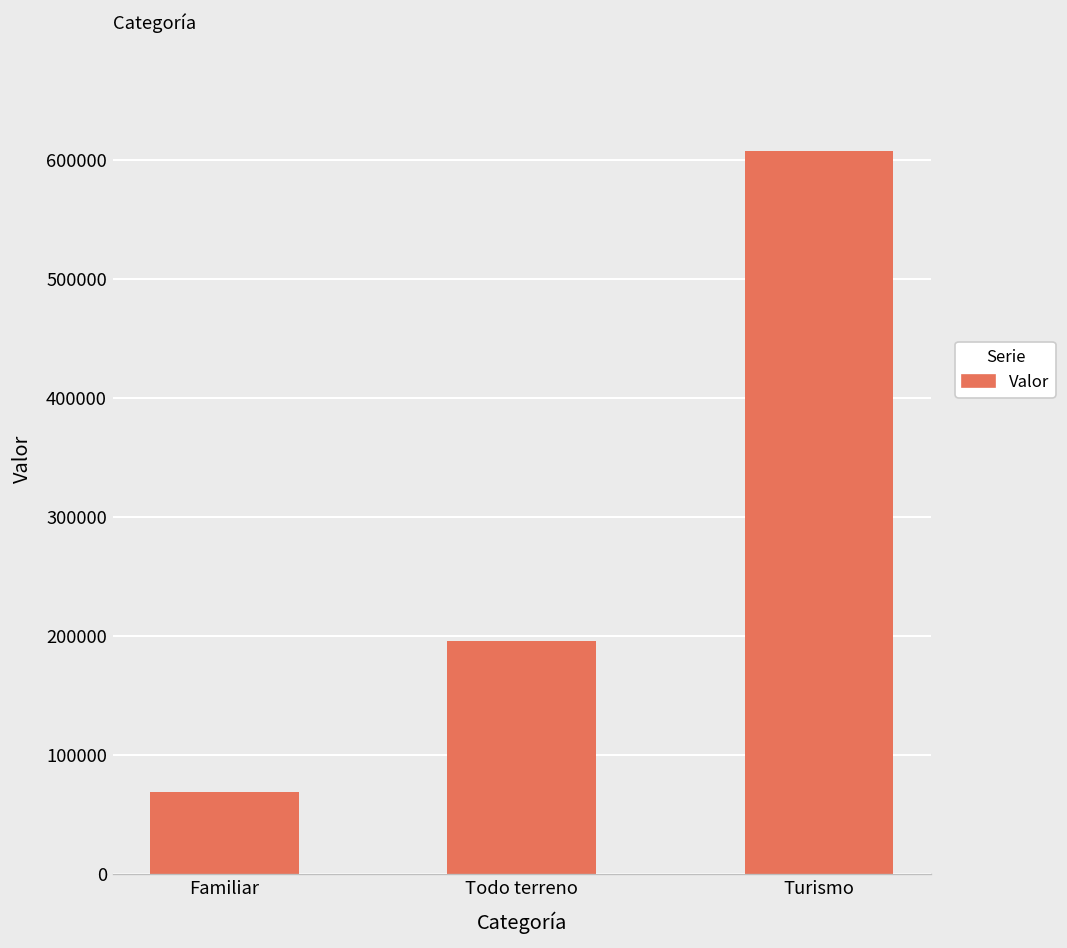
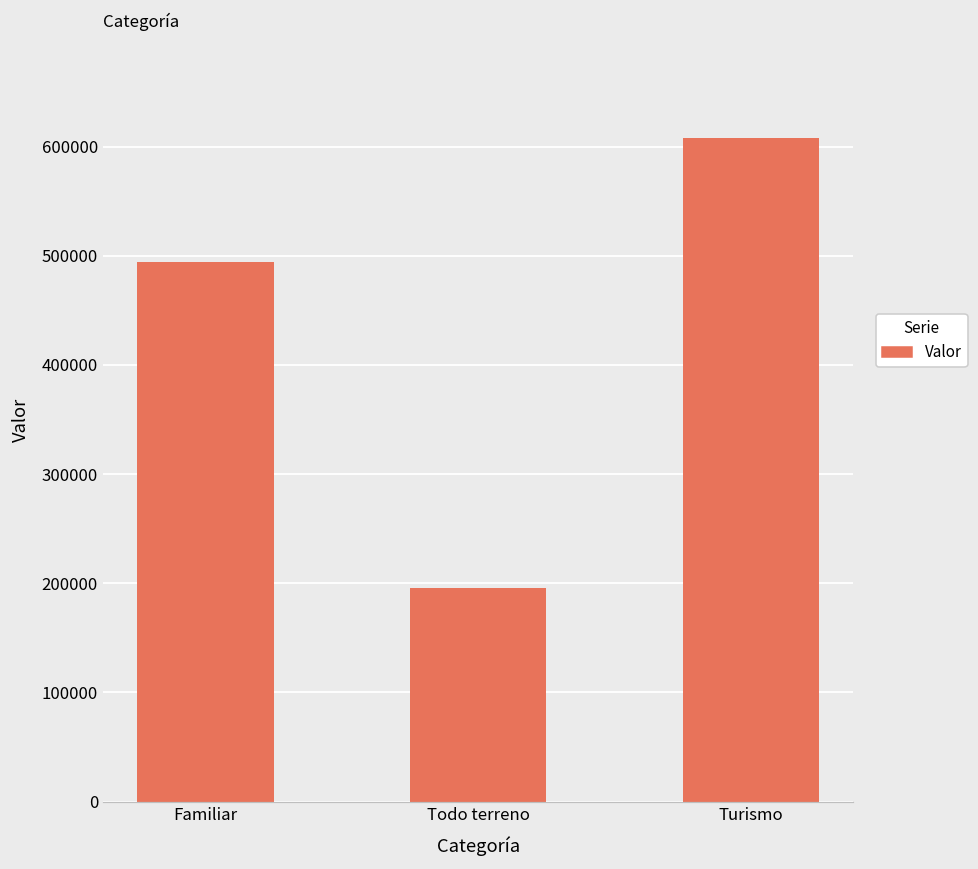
  {
-   "Familiar": 70000,
+   "Familiar": 490000,
    "Todo terreno": 200000,
    "Turismo": 610000
  }
